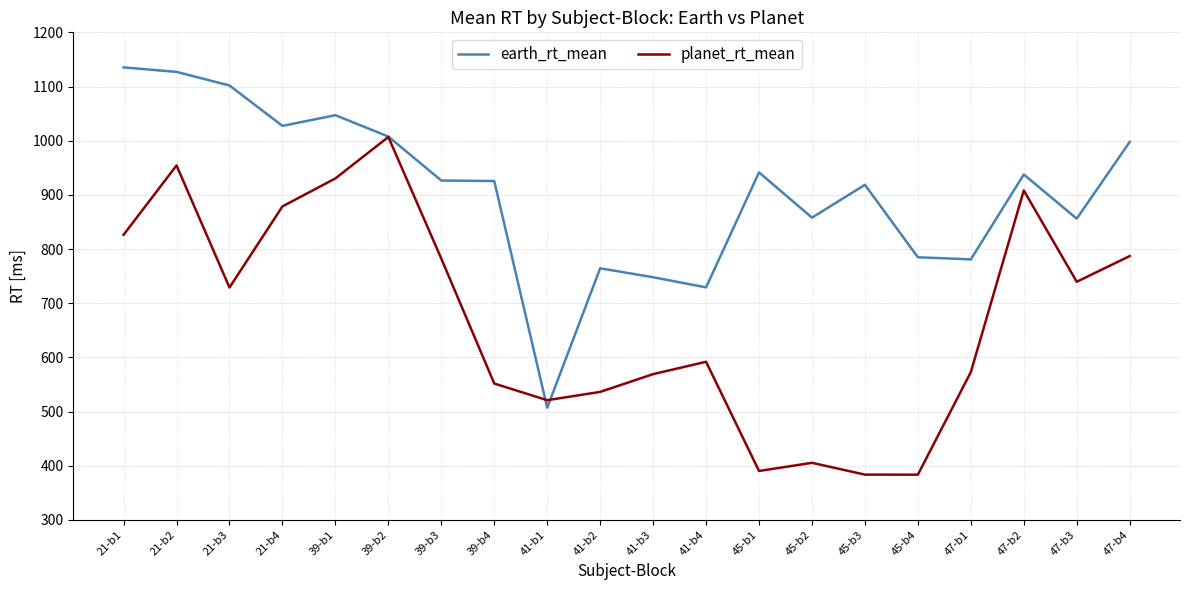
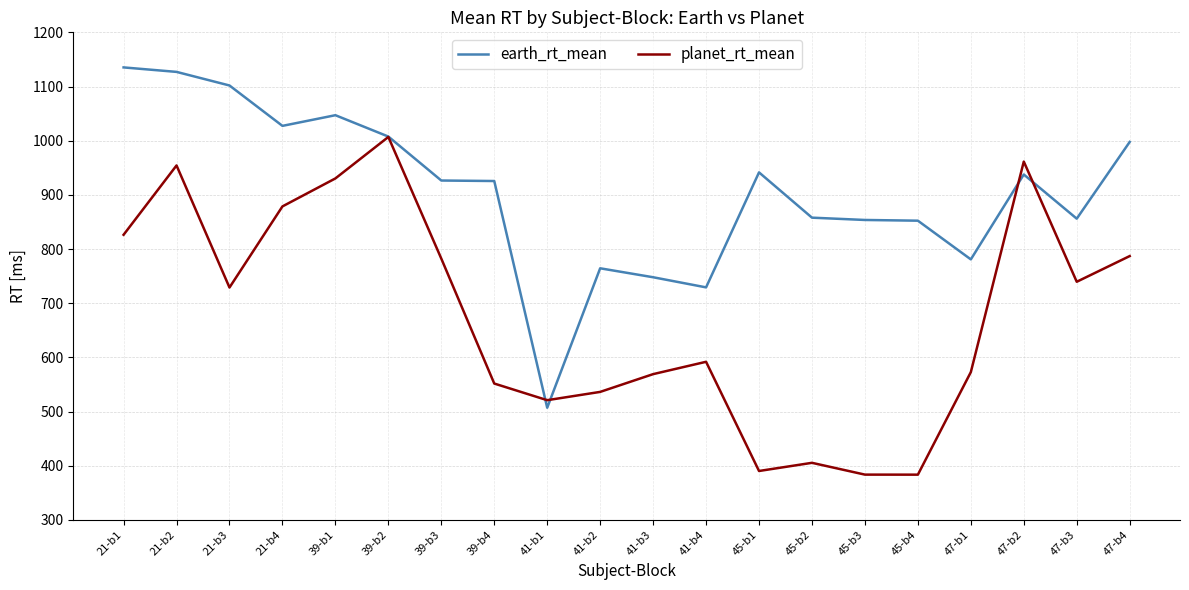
  {
    "earth_rt_mean": {
      "21-b1": 1140,
      "21-b2": 1130,
      "21-b3": 1100,
      "21-b4": 1030,
      "39-b1": 1050,
      "39-b3": 930,
      "39-b4": 930,
      "41-b1": 510,
      "41-b2": 760,
      "41-b3": 750,
      "41-b4": 730,
      "45-b1": 940,
      "45-b2": 860,
-     "45-b3": 920,
-     "45-b4": 780,
+     "45-b3": 850,
+     "45-b4": 850,
      "47-b1": 780,
      "47-b2": 940,
      "47-b3": 860,
      "47-b4": 1000
    },
    "planet_rt_mean": {
      "21-b1": 830,
      "21-b2": 950,
      "21-b3": 730,
      "21-b4": 880,
      "39-b1": 930,
      "39-b3": 780,
      "39-b4": 550,
      "41-b1": 520,
      "41-b2": 540,
      "41-b3": 570,
      "41-b4": 590,
      "45-b1": 390,
      "45-b2": 410,
      "45-b3": 380,
      "45-b4": 380,
      "47-b1": 570,
-     "47-b2": 910,
+     "47-b2": 960,
      "47-b3": 740,
      "47-b4": 790
    }
  }
